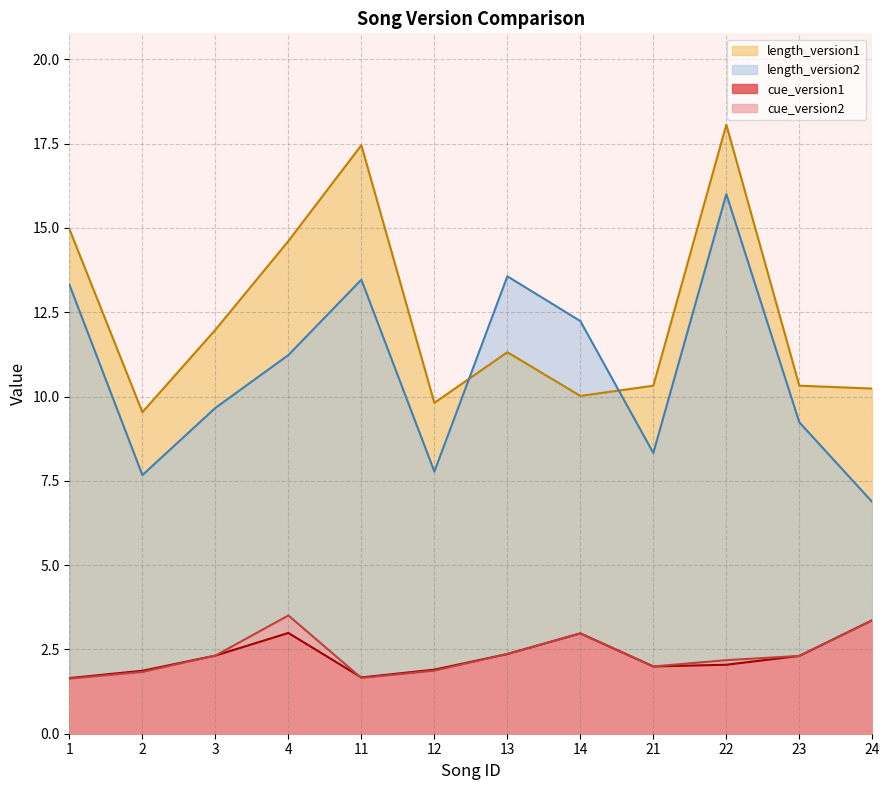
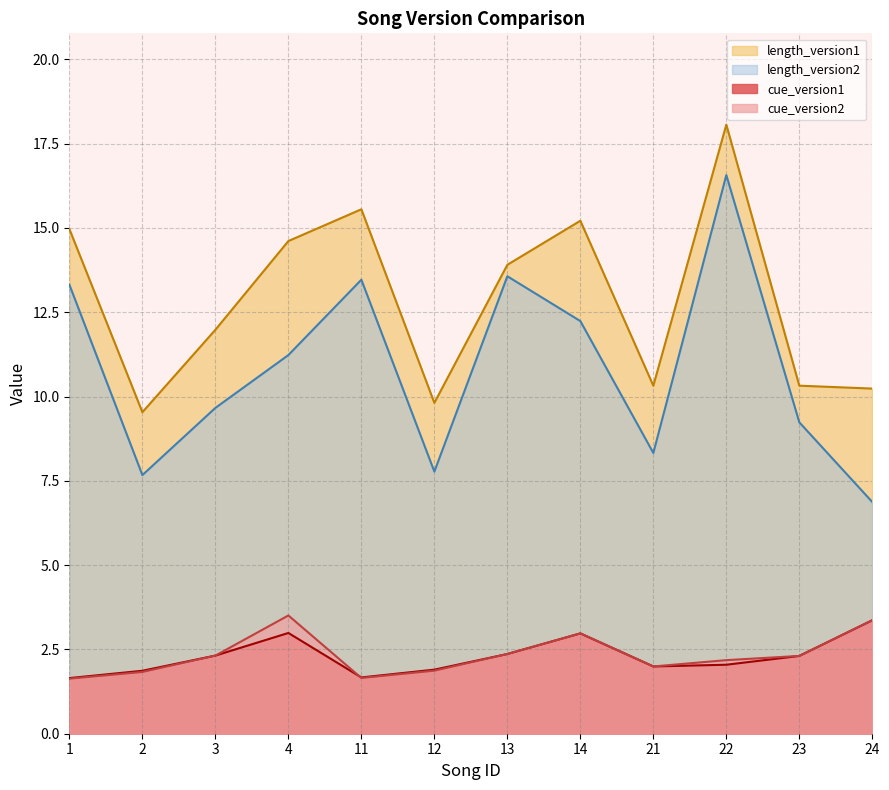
  {
    "length_version1": {
      "1": 15.0,
      "2": 9.5,
      "3": 12.0,
      "4": 14.6,
-     "11": 17.5,
+     "11": 15.6,
      "12": 9.8,
-     "13": 11.3,
-     "14": 10.0,
+     "13": 13.9,
+     "14": 15.2,
      "21": 10.3,
      "22": 18.1,
      "23": 10.3,
      "24": 10.2
    },
    "length_version2": {
      "1": 13.3,
      "2": 7.7,
      "3": 9.7,
      "4": 11.2,
      "11": 13.5,
      "12": 7.8,
      "13": 13.6,
      "14": 12.2,
      "21": 8.3,
-     "22": 16.0,
+     "22": 16.6,
      "23": 9.2,
      "24": 6.9
    },
    "cue_version1": {
      "4": 3.0,
      "22": 2.0
    },
    "cue_version2": {
      "4": 3.5,
      "22": 2.2
    }
  }
